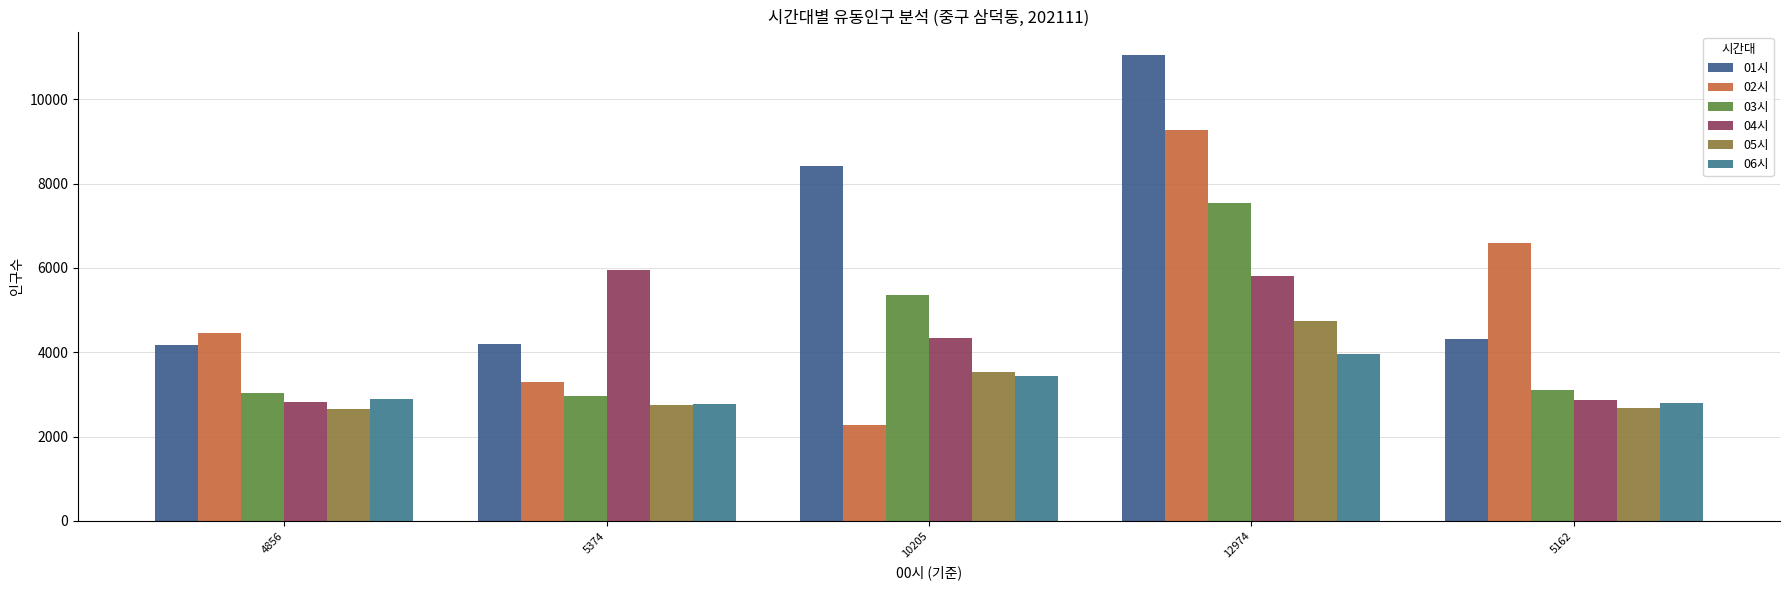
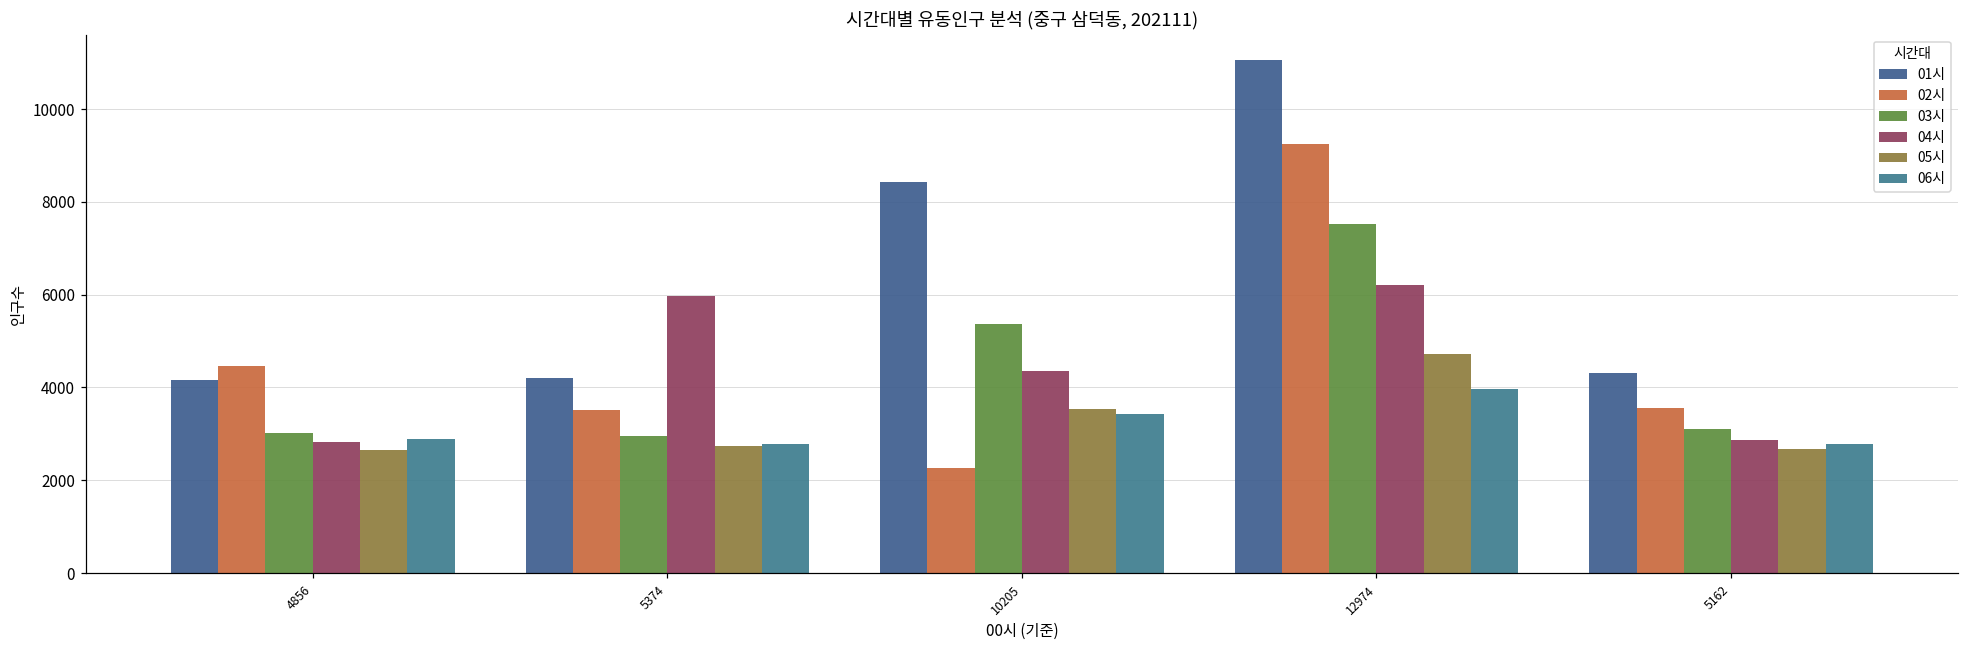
  {
    "02시": {
      "4856": 4500,
-     "5374": 3300,
+     "5374": 3500,
      "10205": 2300,
      "12974": 9300,
-     "5162": 6600
+     "5162": 3600
    },
    "04시": {
      "4856": 2800,
      "5374": 6000,
      "10205": 4300,
-     "12974": 5800,
+     "12974": 6200,
      "5162": 2900
    }
  }
